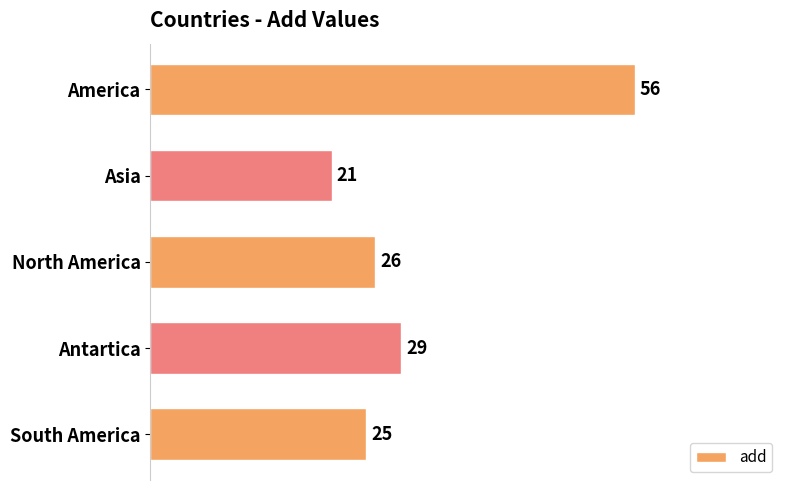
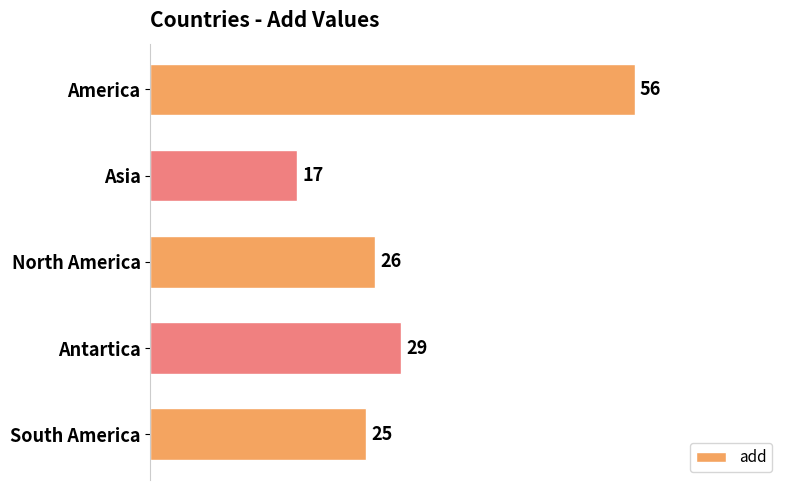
  {
    "America": 56,
-   "Asia": 21,
+   "Asia": 17,
    "North America": 26,
    "Antartica": 29,
    "South America": 25
  }
